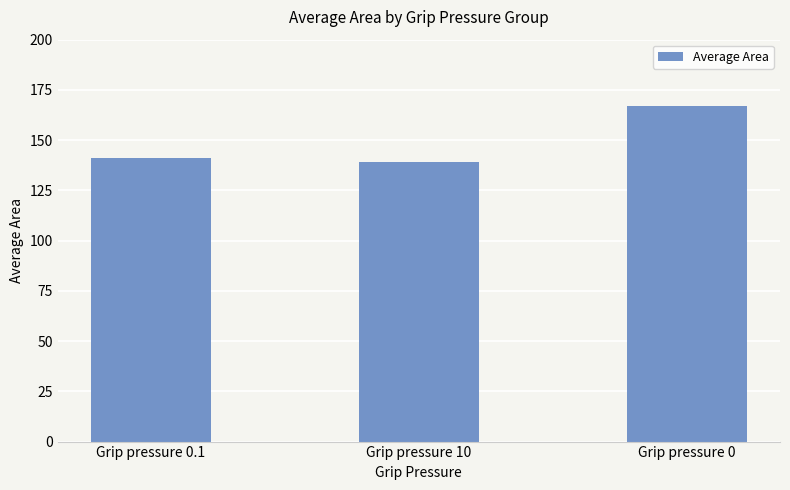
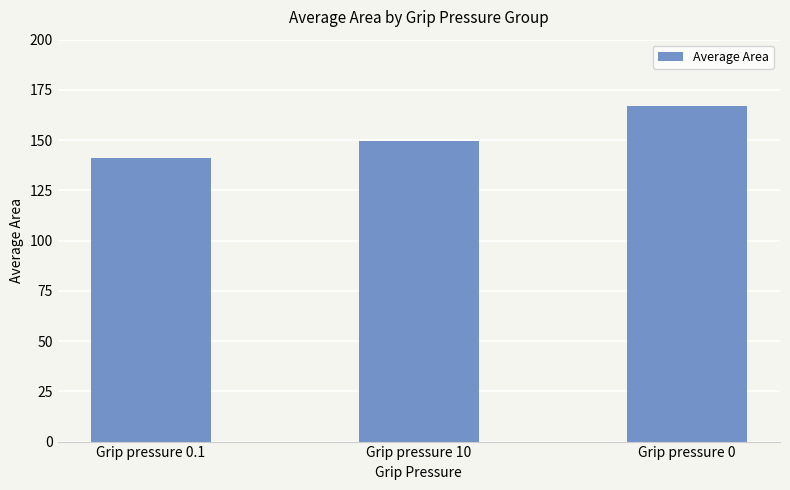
  {
    "Grip pressure 0.1": 141,
-   "Grip pressure 10": 139,
+   "Grip pressure 10": 150,
    "Grip pressure 0": 167
  }
